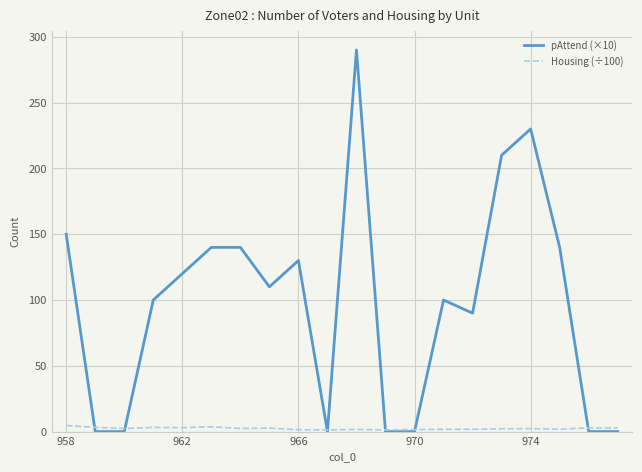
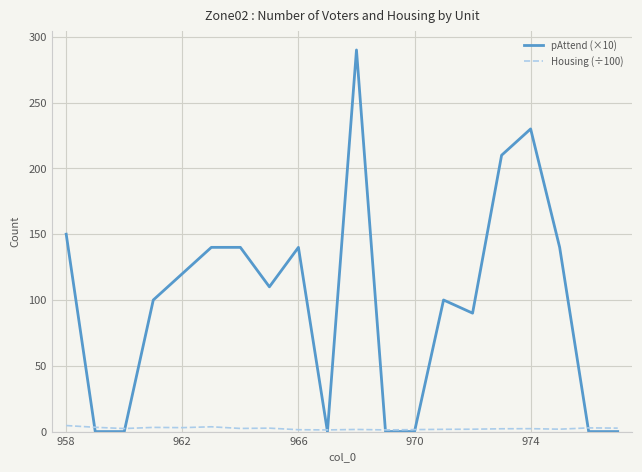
  {
    "pAttend (×10)": {
      "958": 150,
      "962": 120,
-     "966": 130,
+     "966": 140,
      "974": 230
    },
    "Housing (÷100)": {
      "958": 5,
      "962": 3,
      "966": 1,
      "974": 2
    }
  }
